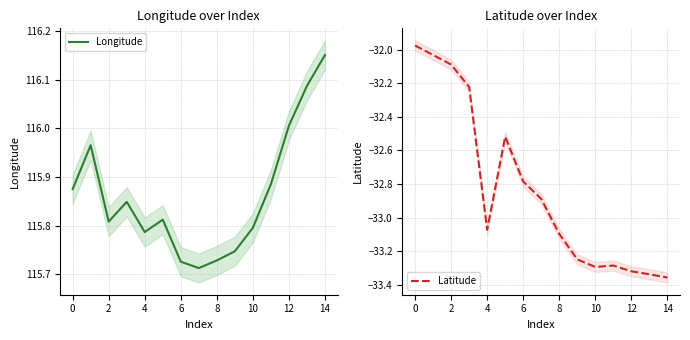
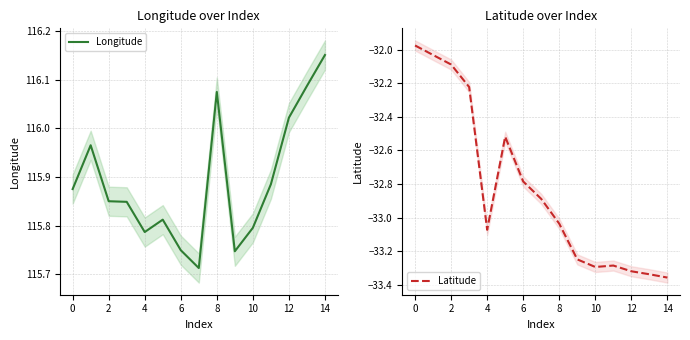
  {
    "Longitude over Index": {
      "Longitude": {
        "0": 115.88,
-       "2": 115.81,
+       "2": 115.85,
        "4": 115.79,
-       "6": 115.73,
-       "8": 115.73,
+       "6": 115.75,
+       "8": 116.08,
        "10": 115.80,
-       "12": 116.01,
+       "12": 116.02,
        "14": 116.15
      }
    },
    "Latitude over Index": {
      "Latitude": {
        "0": -31.98,
        "2": -32.09,
        "4": -33.07,
        "6": -32.79,
-       "8": -33.10,
+       "8": -33.04,
        "10": -33.29,
        "12": -33.32,
        "14": -33.36
      }
    }
  }
